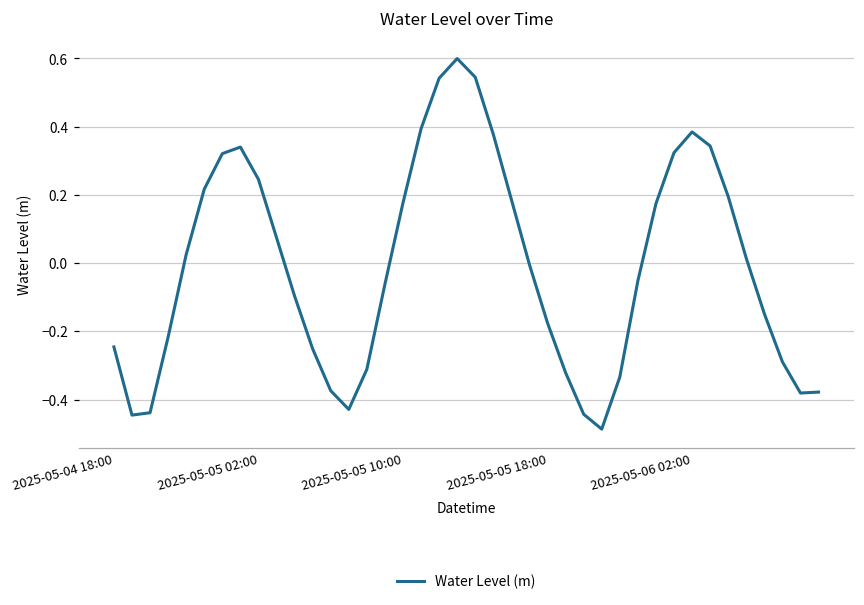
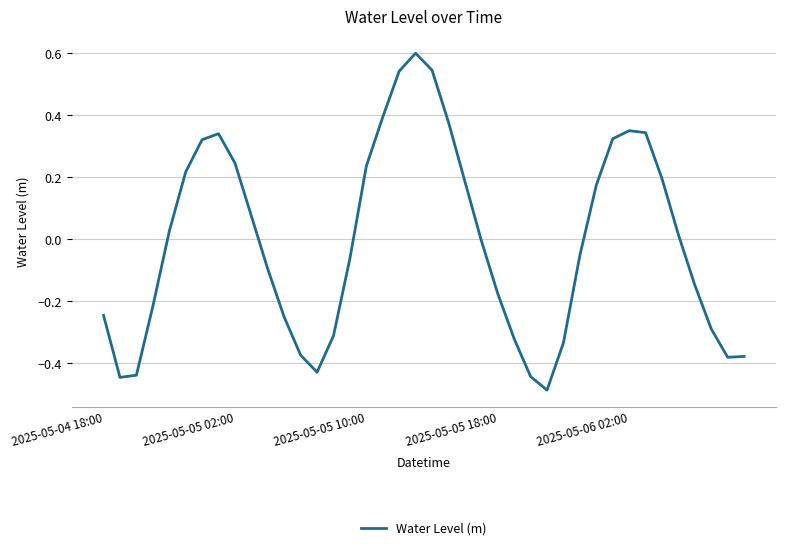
  {
    "2025-05-04 18:00": -0.25,
    "2025-05-05 02:00": 0.25,
-   "2025-05-05 10:00": 0.18,
+   "2025-05-05 10:00": 0.24,
    "2025-05-05 18:00": -0.18,
-   "2025-05-06 02:00": 0.38
+   "2025-05-06 02:00": 0.35
  }
